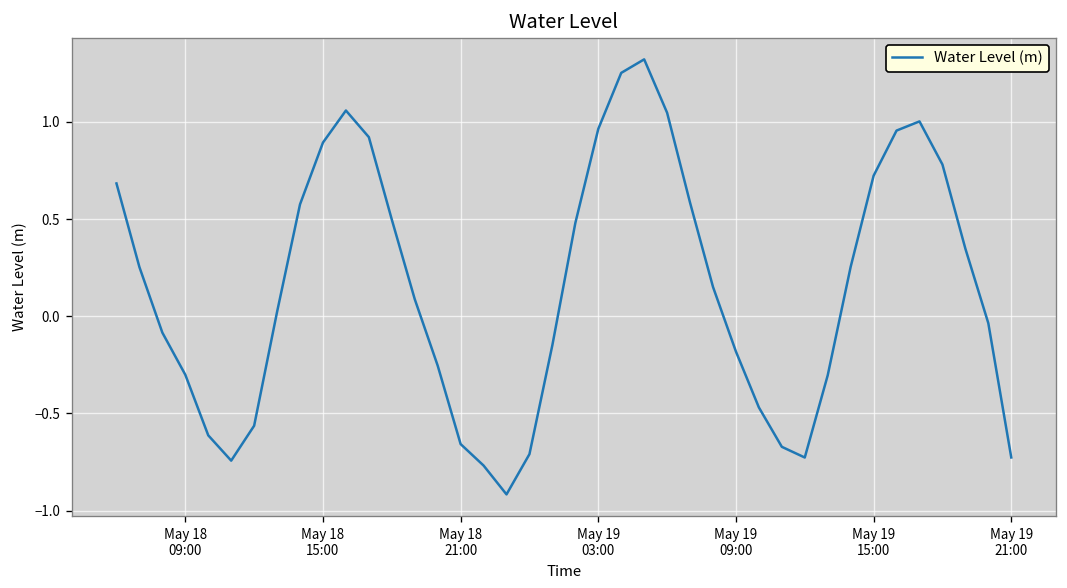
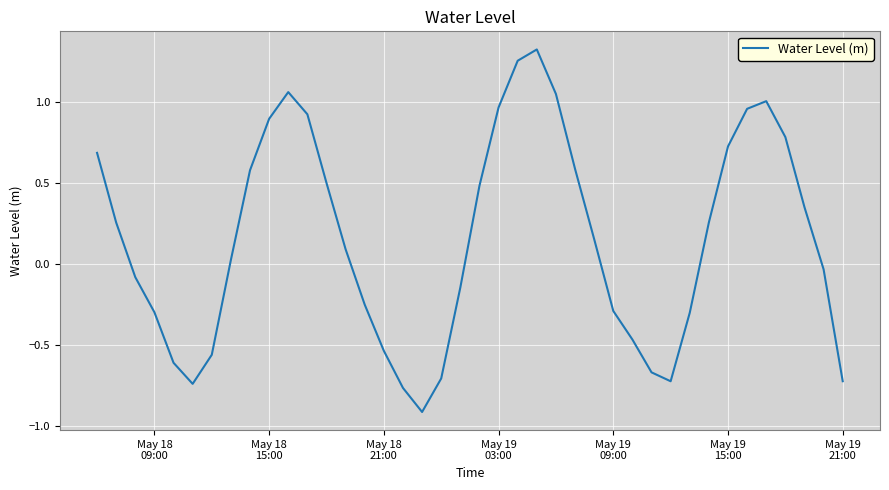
  {
    "May 18 09:00": -0.30,
    "May 18 15:00": 0.89,
-   "May 18 21:00": -0.66,
+   "May 18 21:00": -0.54,
    "May 19 03:00": 0.96,
-   "May 19 09:00": -0.18,
+   "May 19 09:00": -0.29,
    "May 19 15:00": 0.72,
    "May 19 21:00": -0.73
  }
